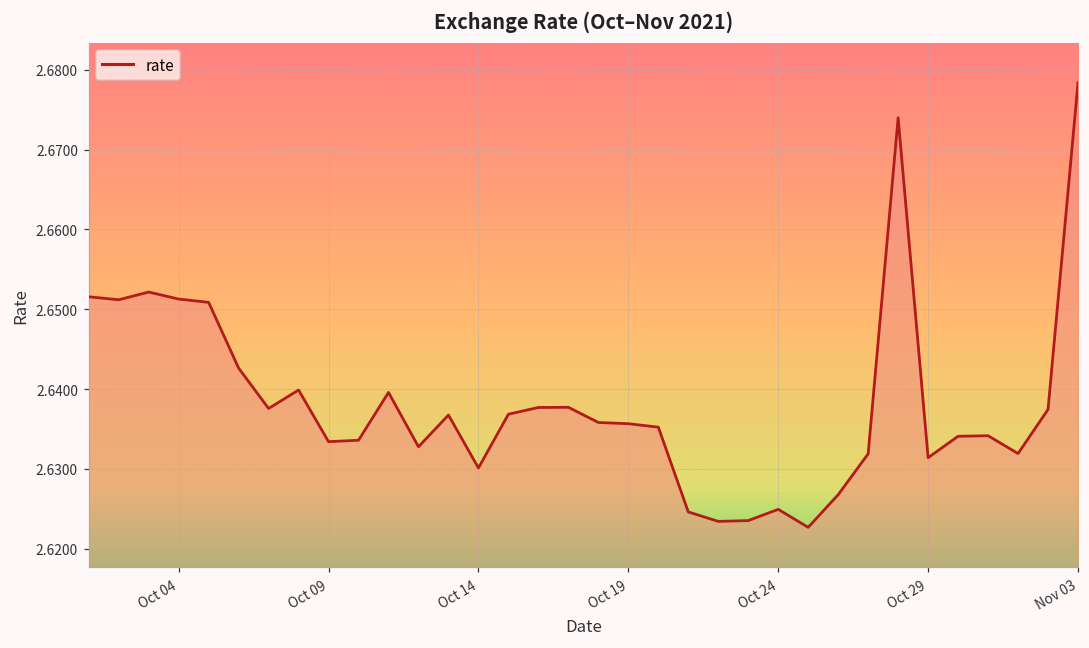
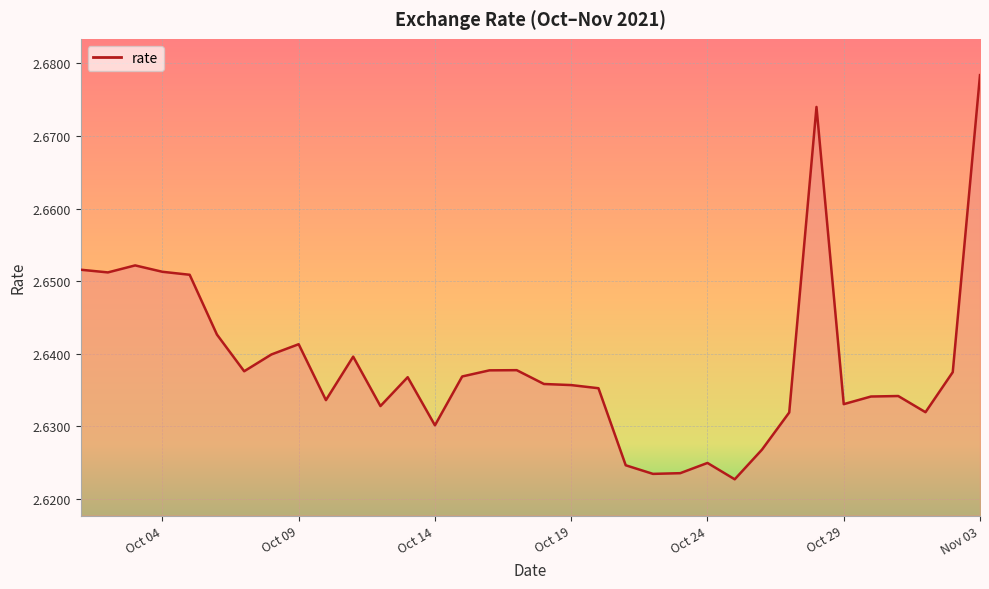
  {
    "Oct 04": 2.651,
-   "Oct 09": 2.633,
+   "Oct 09": 2.641,
    "Oct 14": 2.630,
    "Oct 19": 2.636,
    "Oct 24": 2.625,
-   "Oct 29": 2.631,
+   "Oct 29": 2.633,
    "Nov 03": 2.678
  }
